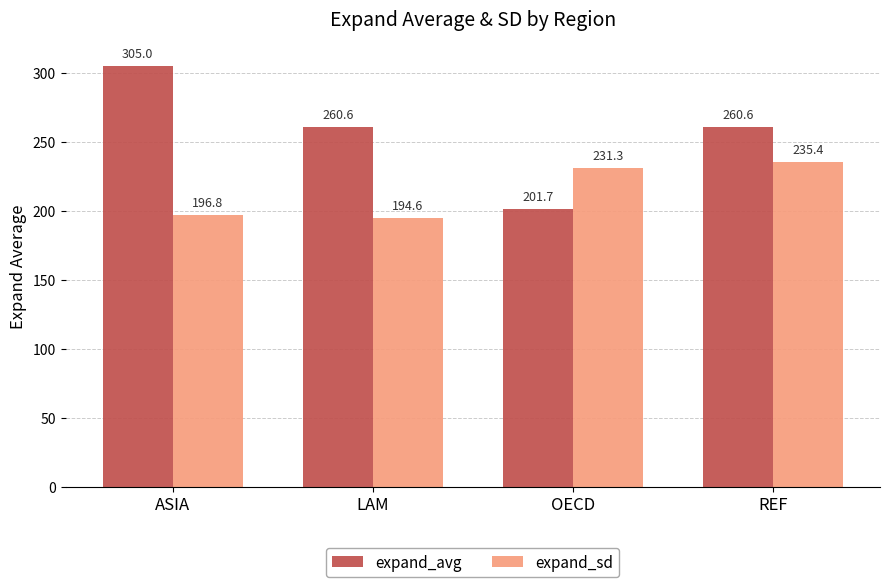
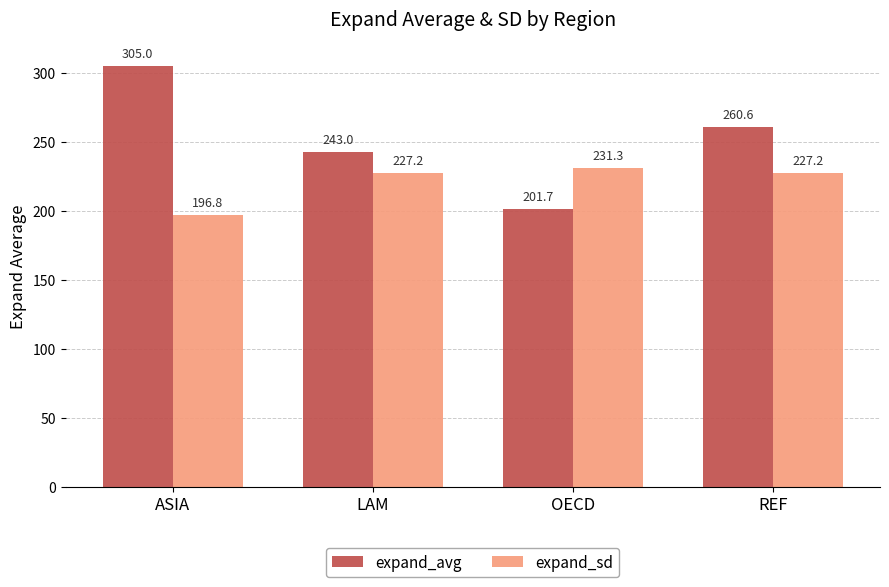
  {
    "expand_avg": {
      "ASIA": 305.0,
-     "LAM": 260.6,
+     "LAM": 243.0,
      "OECD": 201.7,
      "REF": 260.6
    },
    "expand_sd": {
      "ASIA": 196.8,
-     "LAM": 194.6,
+     "LAM": 227.2,
      "OECD": 231.3,
-     "REF": 235.4
+     "REF": 227.2
    }
  }
